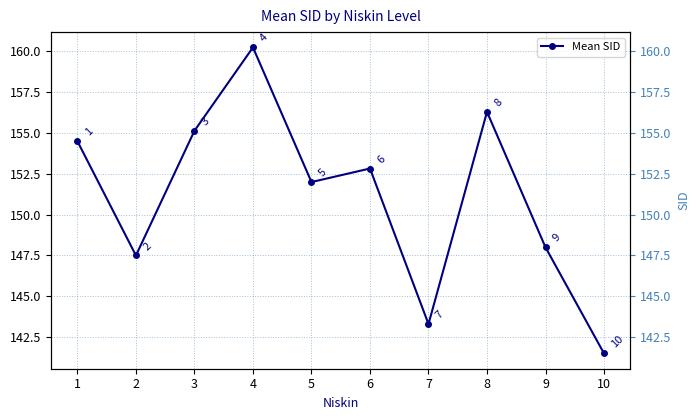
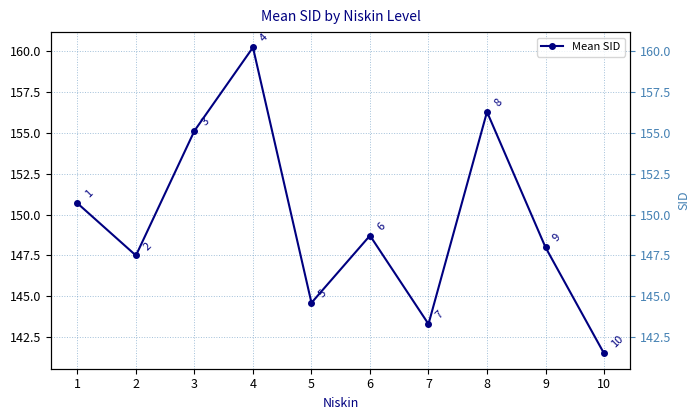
  {
-   "1": 154.5,
-   "5": 152.0,
-   "6": 152.8
+   "1": 150.7,
+   "5": 144.6,
+   "6": 148.7
  }
